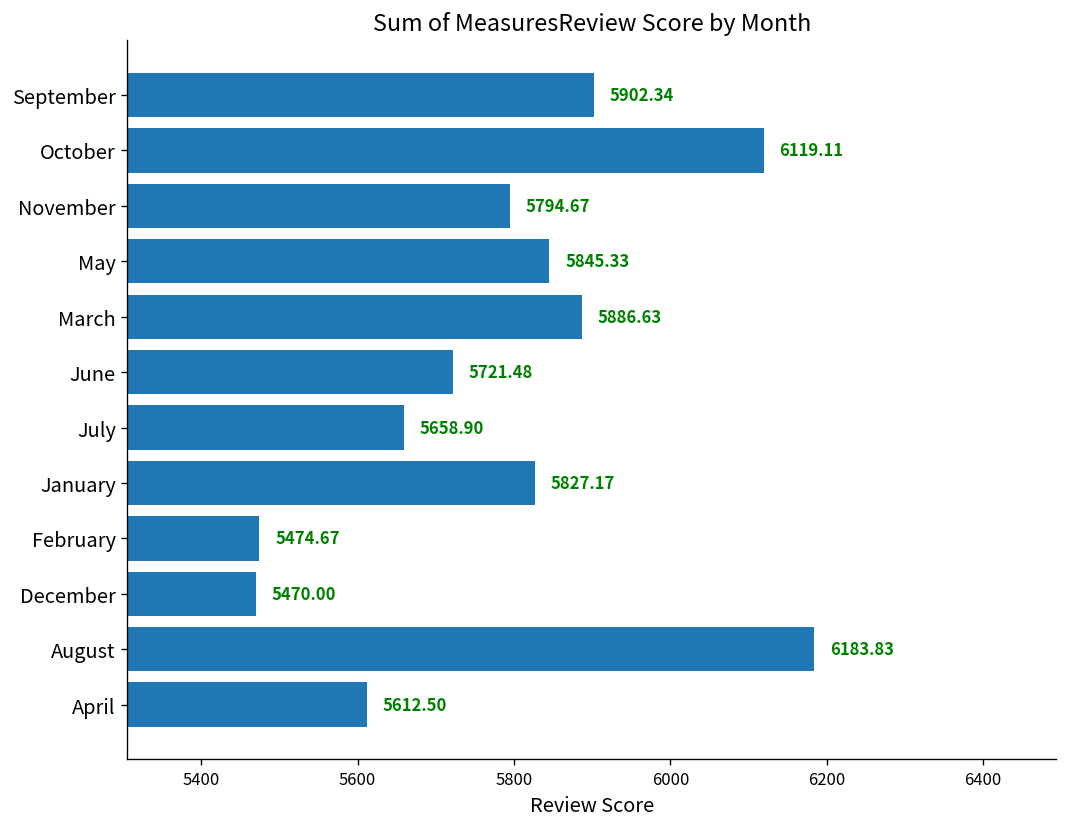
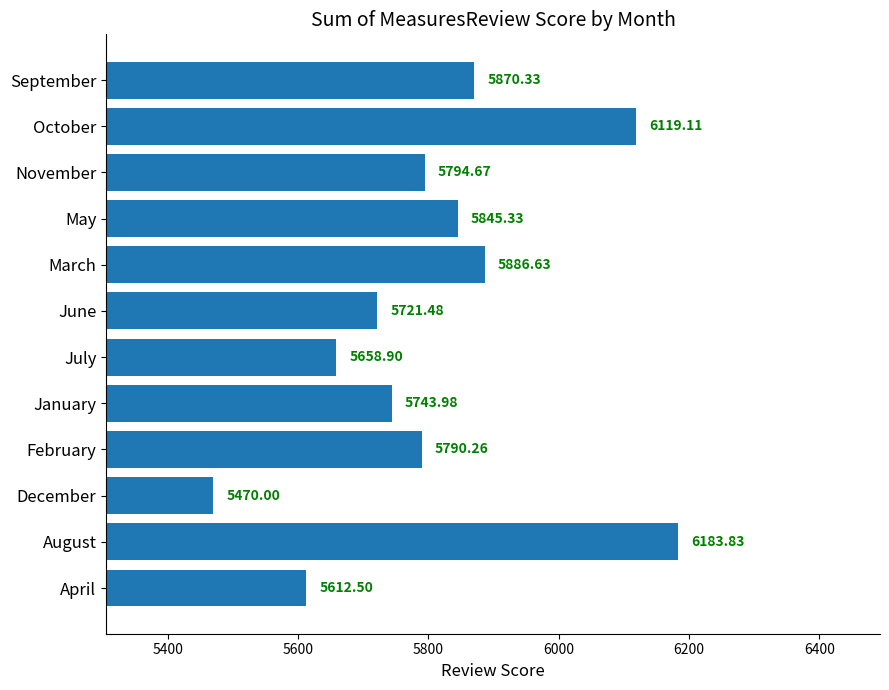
  {
-   "September": 5902.34,
+   "September": 5870.33,
    "October": 6119.11,
    "November": 5794.67,
    "May": 5845.33,
    "March": 5886.63,
    "June": 5721.48,
    "July": 5658.90,
-   "January": 5827.17,
-   "February": 5474.67,
+   "January": 5743.98,
+   "February": 5790.26,
    "December": 5470.00,
    "August": 6183.83,
    "April": 5612.50
  }
